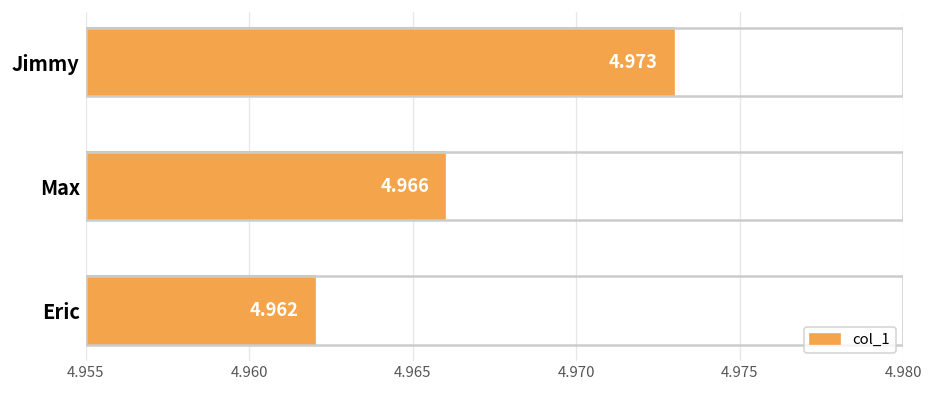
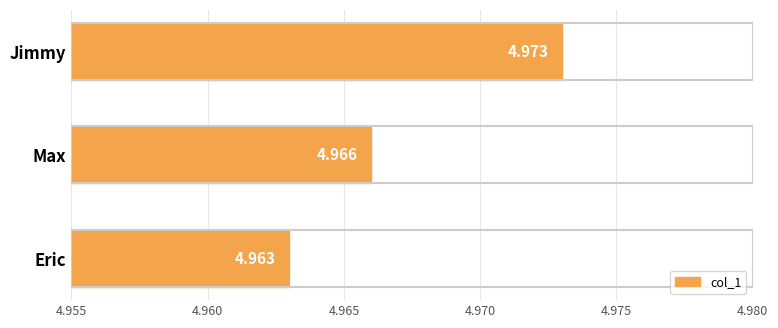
  {
    "Jimmy": 4.973,
    "Max": 4.966,
-   "Eric": 4.962
+   "Eric": 4.963
  }
